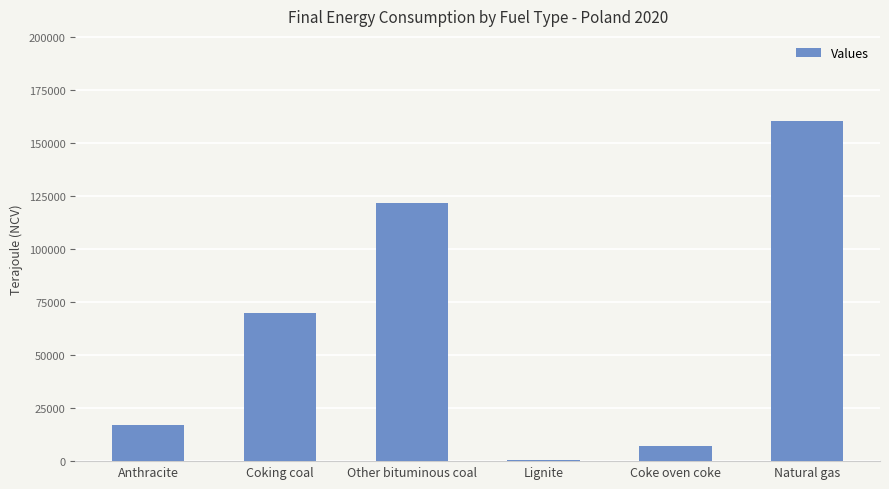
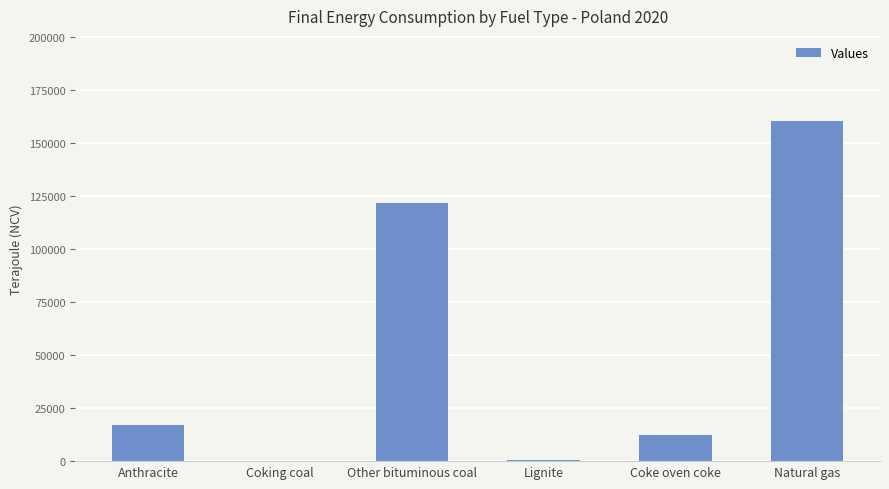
  {
    "Anthracite": 17000,
-   "Coking coal": 70000,
+   "Coking coal": 0,
    "Other bituminous coal": 122000,
-   "Coke oven coke": 7000,
+   "Coke oven coke": 12000,
    "Natural gas": 161000
  }
